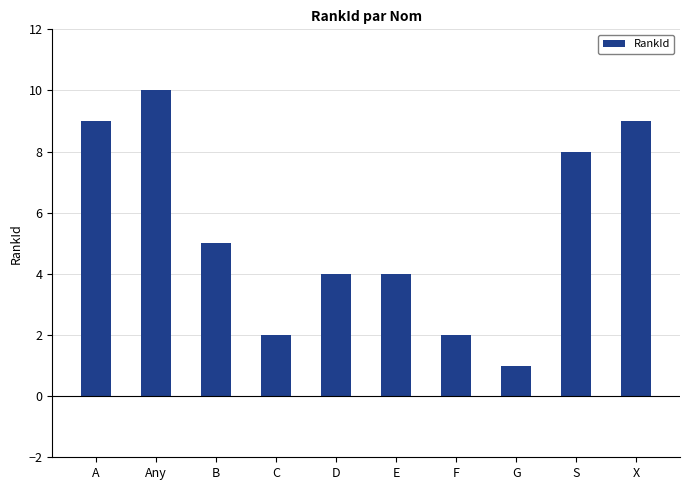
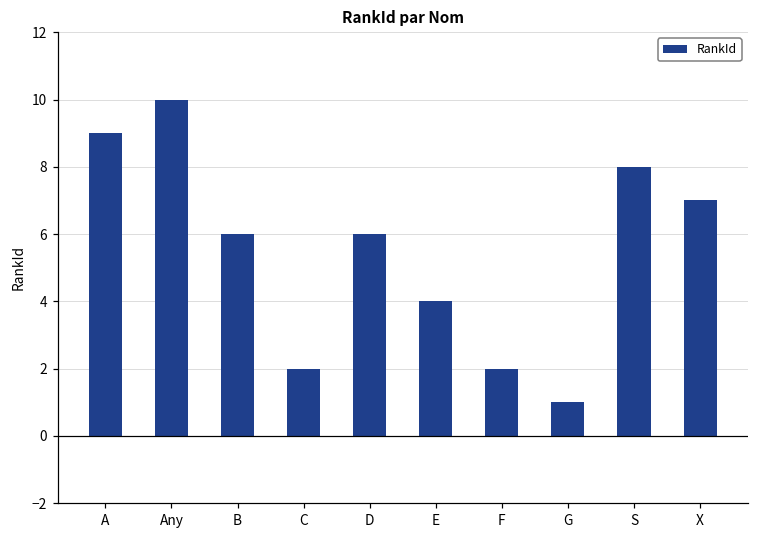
  {
    "A": 9,
    "Any": 10,
-   "B": 5,
+   "B": 6,
    "C": 2,
-   "D": 4,
+   "D": 6,
    "E": 4,
    "F": 2,
    "G": 1,
    "S": 8,
-   "X": 9
+   "X": 7
  }
